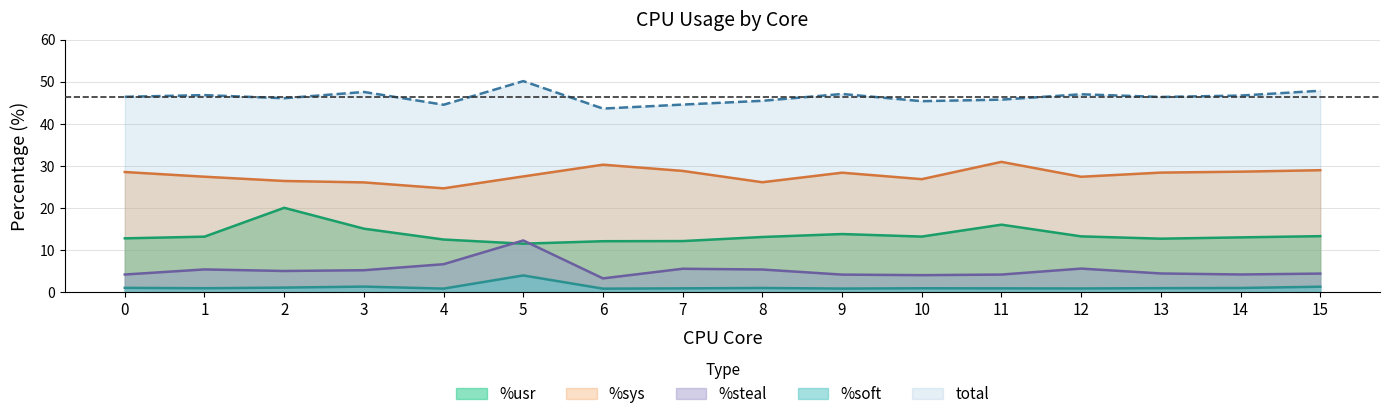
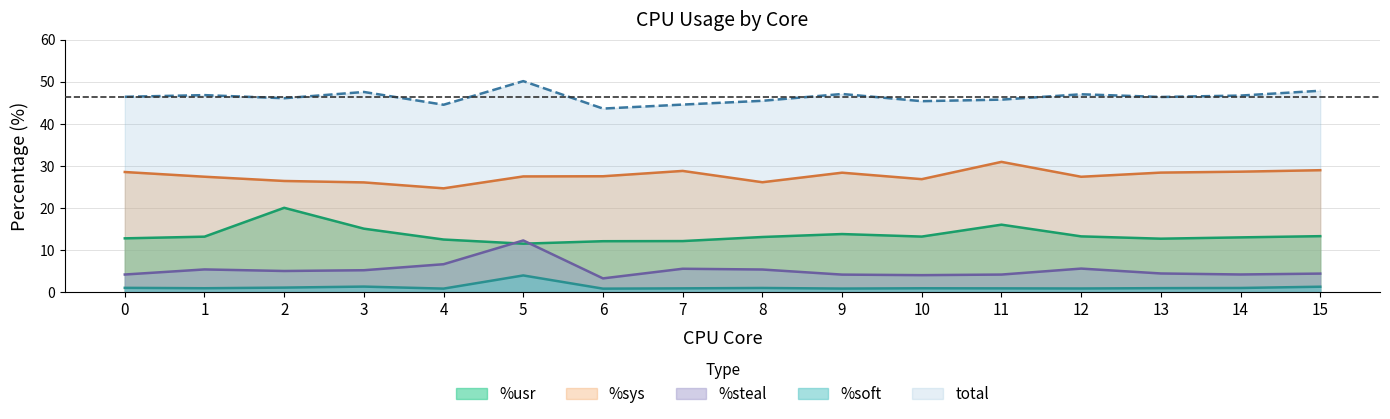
  {
    "%usr": {
      "0": 13,
      "1": 13,
      "2": 20,
      "3": 15,
      "4": 12,
      "5": 11,
      "6": 12,
      "7": 12,
      "8": 13,
      "9": 14,
      "10": 13,
      "11": 16,
      "12": 13,
      "13": 13,
      "14": 13,
      "15": 13
    },
    "%sys": {
      "0": 29,
      "1": 27,
      "2": 26,
      "3": 26,
      "4": 25,
      "5": 27,
-     "6": 30,
+     "6": 28,
      "7": 29,
      "8": 26,
      "9": 28,
      "10": 27,
      "11": 31,
      "12": 27,
      "13": 28,
      "14": 29,
      "15": 29
    }
  }
